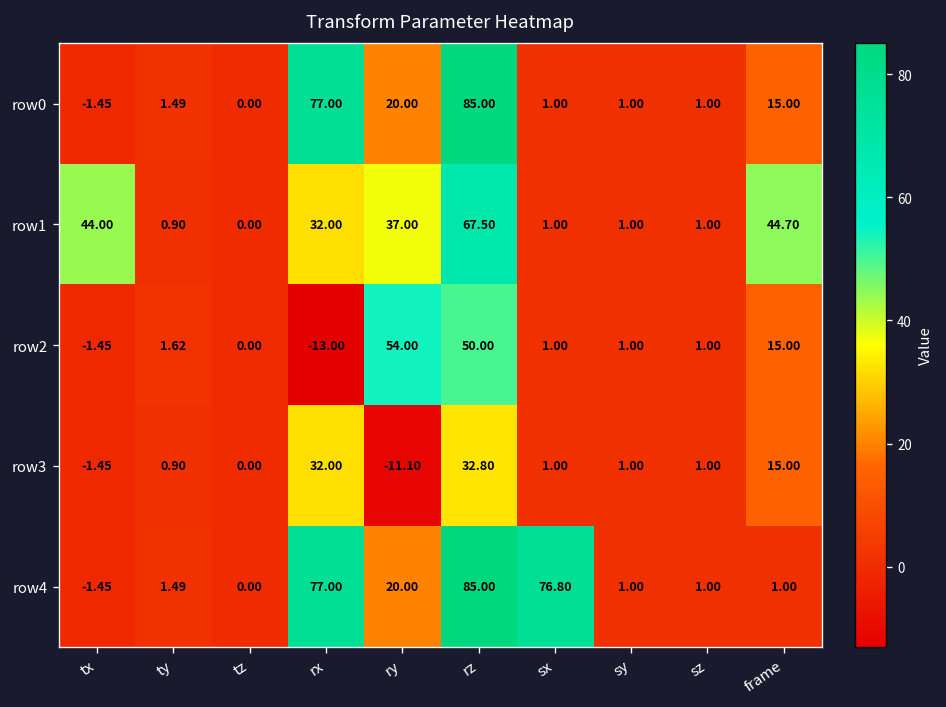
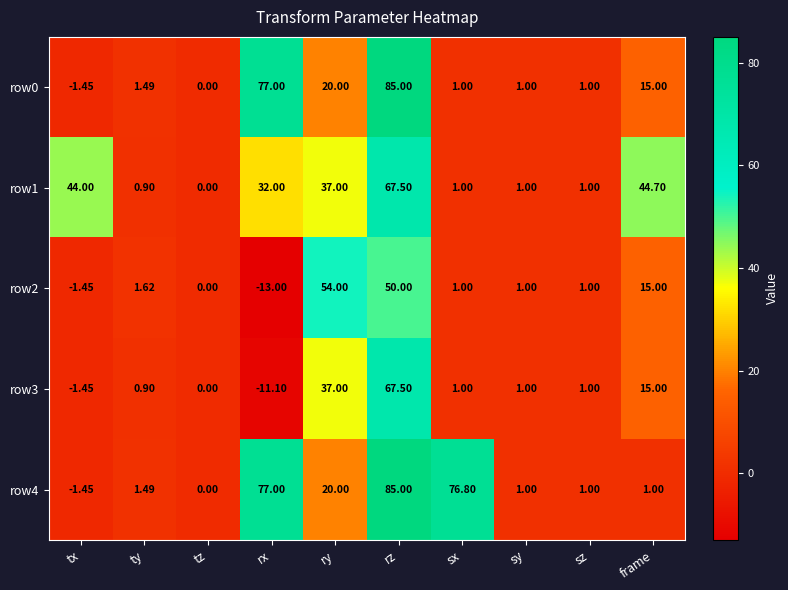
  {
    "row0": {
      "tx": -1.45,
      "ty": 1.49,
      "tz": 0.00,
      "rx": 77.00,
      "ry": 20.00,
      "rz": 85.00,
      "sx": 1.00,
      "sy": 1.00,
      "sz": 1.00,
      "frame": 15.00
    },
    "row1": {
      "tx": 44.00,
      "ty": 0.90,
      "tz": 0.00,
      "rx": 32.00,
      "ry": 37.00,
      "rz": 67.50,
      "sx": 1.00,
      "sy": 1.00,
      "sz": 1.00,
      "frame": 44.70
    },
    "row2": {
      "tx": -1.45,
      "ty": 1.62,
      "tz": 0.00,
      "rx": -13.00,
      "ry": 54.00,
      "rz": 50.00,
      "sx": 1.00,
      "sy": 1.00,
      "sz": 1.00,
      "frame": 15.00
    },
    "row3": {
      "tx": -1.45,
      "ty": 0.90,
      "tz": 0.00,
-     "rx": 32.00,
-     "ry": -11.10,
-     "rz": 32.80,
+     "rx": -11.10,
+     "ry": 37.00,
+     "rz": 67.50,
      "sx": 1.00,
      "sy": 1.00,
      "sz": 1.00,
      "frame": 15.00
    },
    "row4": {
      "tx": -1.45,
      "ty": 1.49,
      "tz": 0.00,
      "rx": 77.00,
      "ry": 20.00,
      "rz": 85.00,
      "sx": 76.80,
      "sy": 1.00,
      "sz": 1.00,
      "frame": 1.00
    }
  }
